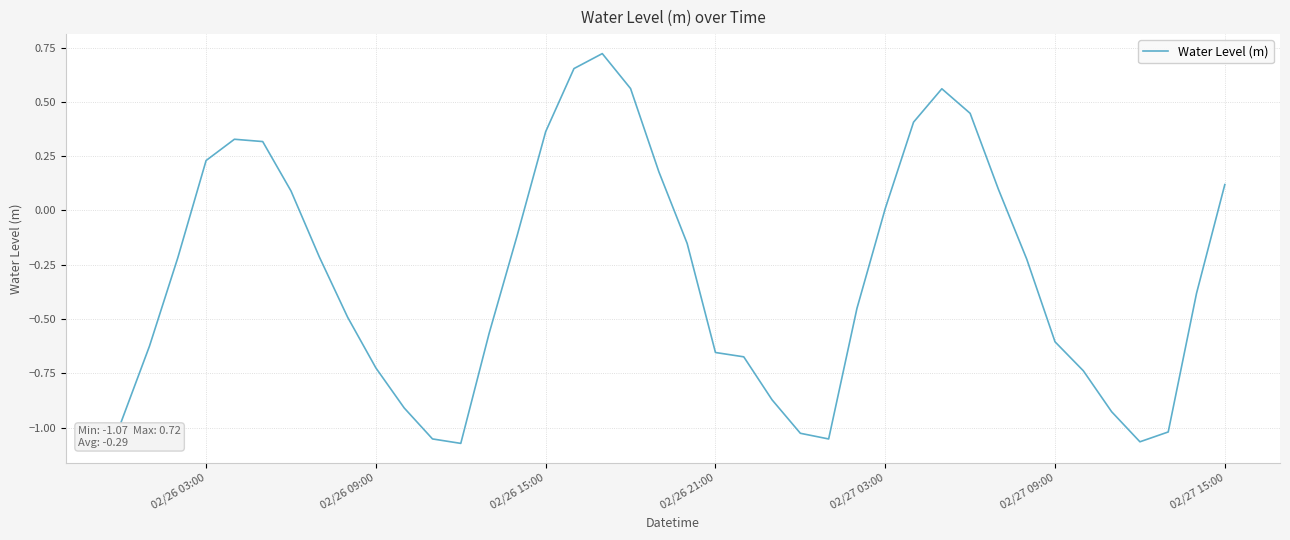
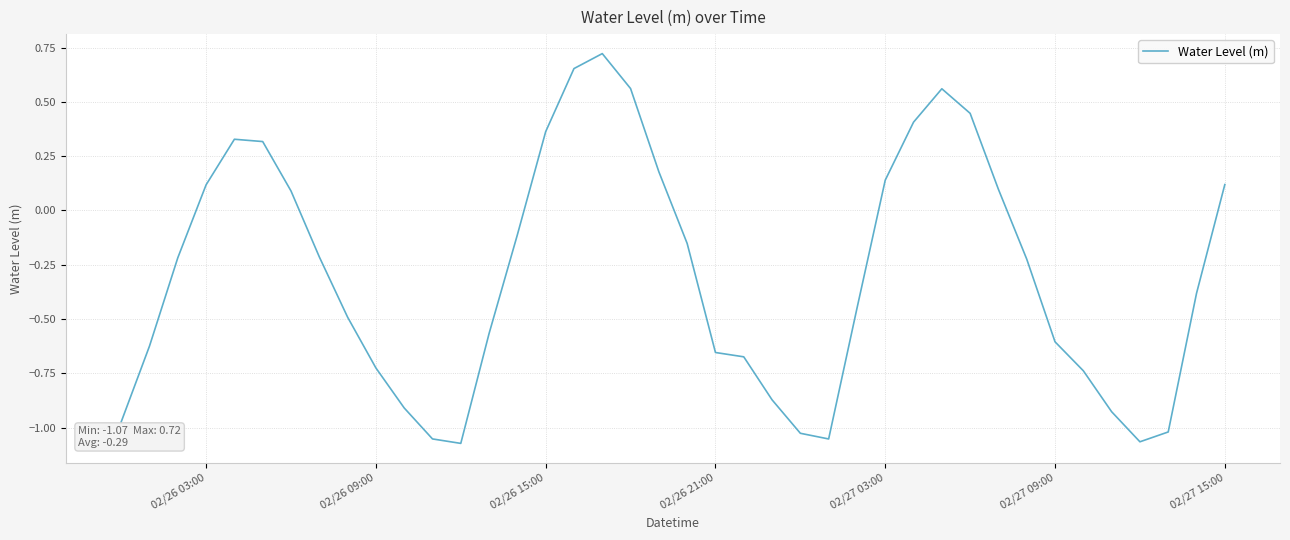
  {
-   "02/26 03:00": 0.23,
+   "02/26 03:00": 0.12,
    "02/26 09:00": -0.73,
    "02/26 15:00": 0.36,
    "02/26 21:00": -0.65,
-   "02/27 03:00": 0.01,
+   "02/27 03:00": 0.14,
    "02/27 09:00": -0.60,
    "02/27 15:00": 0.12
  }
